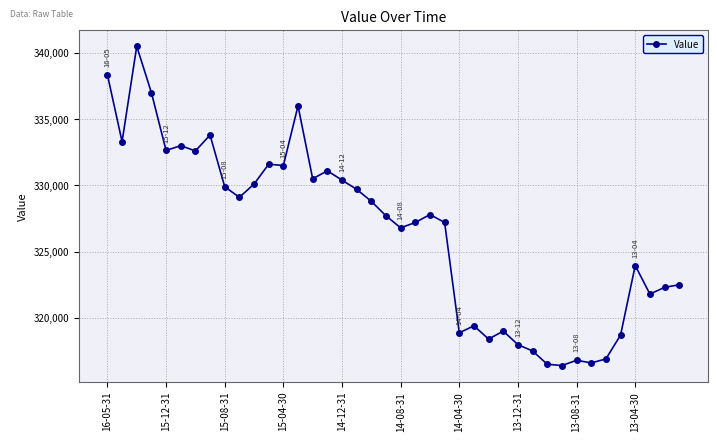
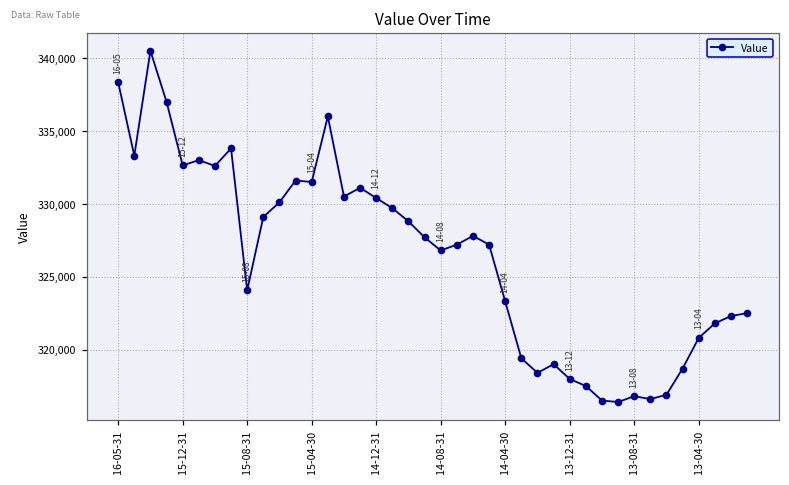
  {
-   "15-08-31": "329,900",
-   "14-04-30": "318,900",
-   "13-04-30": "324,000"
+   "15-08-31": "324,100",
+   "14-04-30": "323,300",
+   "13-04-30": "320,800"
  }
